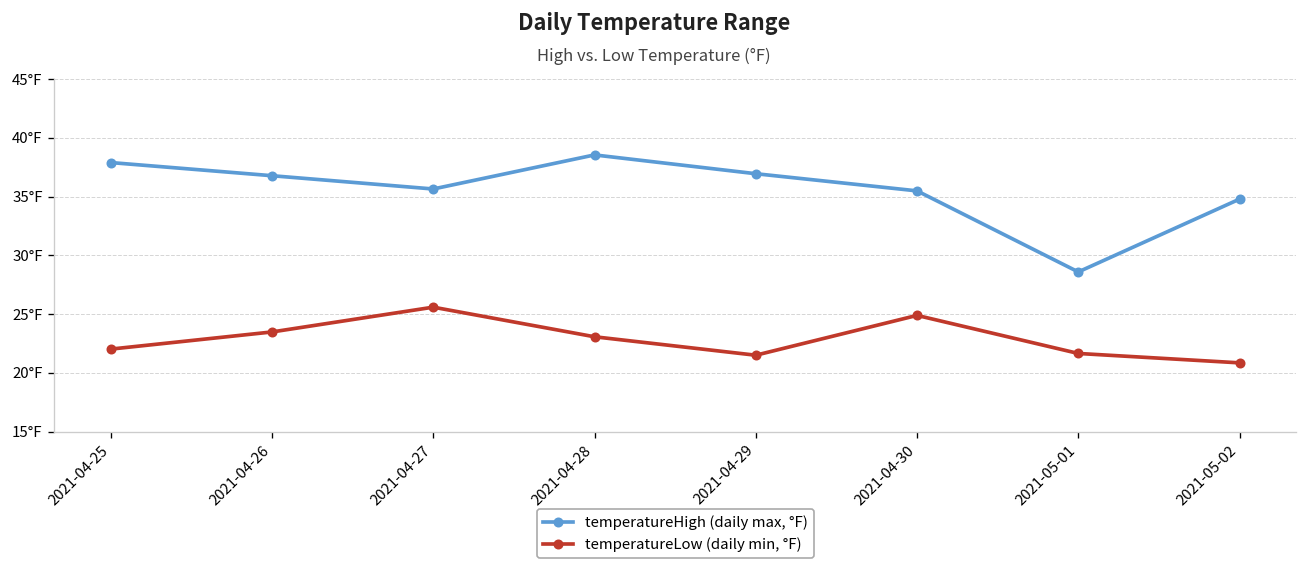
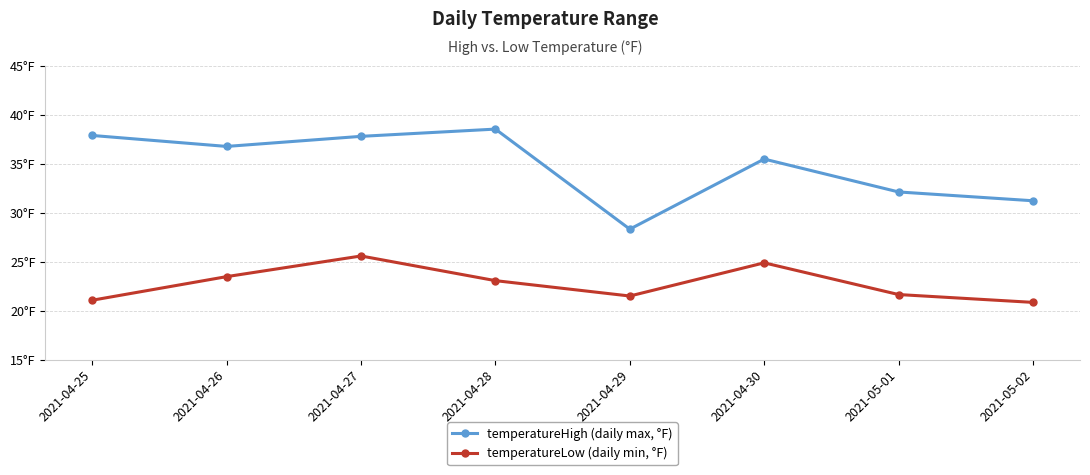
  {
    "temperatureHigh (daily max, °F)": {
      "2021-04-25": "38°F",
      "2021-04-26": "37°F",
-     "2021-04-27": "36°F",
+     "2021-04-27": "38°F",
      "2021-04-28": "39°F",
-     "2021-04-29": "37°F",
+     "2021-04-29": "28°F",
      "2021-04-30": "35°F",
-     "2021-05-01": "29°F",
-     "2021-05-02": "35°F"
+     "2021-05-01": "32°F",
+     "2021-05-02": "31°F"
    },
    "temperatureLow (daily min, °F)": {
-     "2021-04-25": "22°F",
+     "2021-04-25": "21°F",
      "2021-04-26": "23°F",
      "2021-04-27": "26°F",
      "2021-04-28": "23°F",
      "2021-04-29": "22°F",
      "2021-04-30": "25°F",
      "2021-05-01": "22°F",
      "2021-05-02": "21°F"
    }
  }
